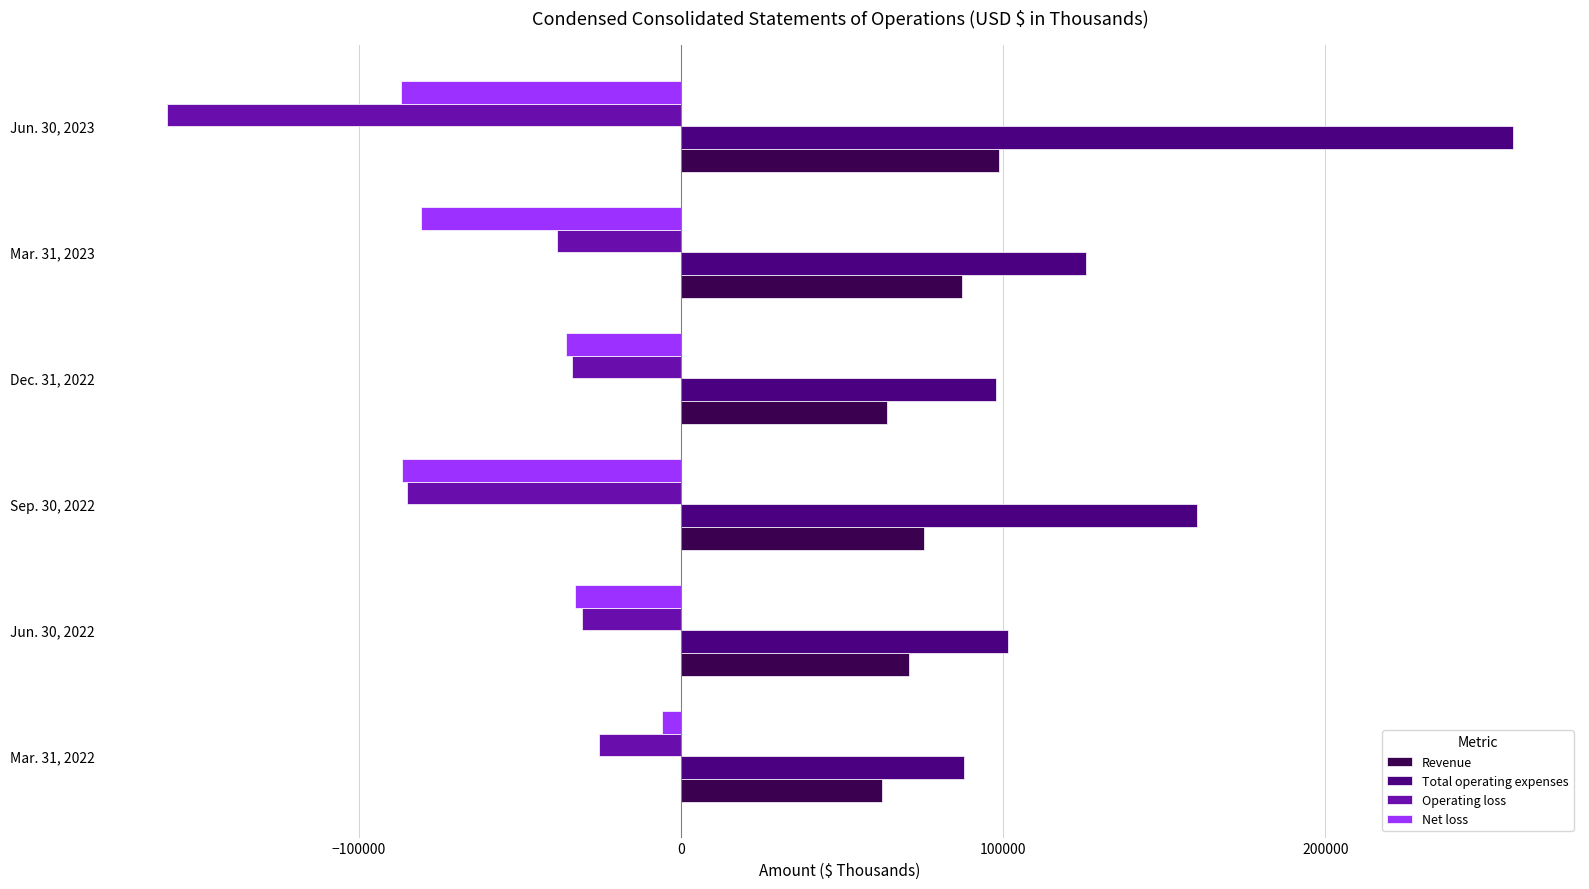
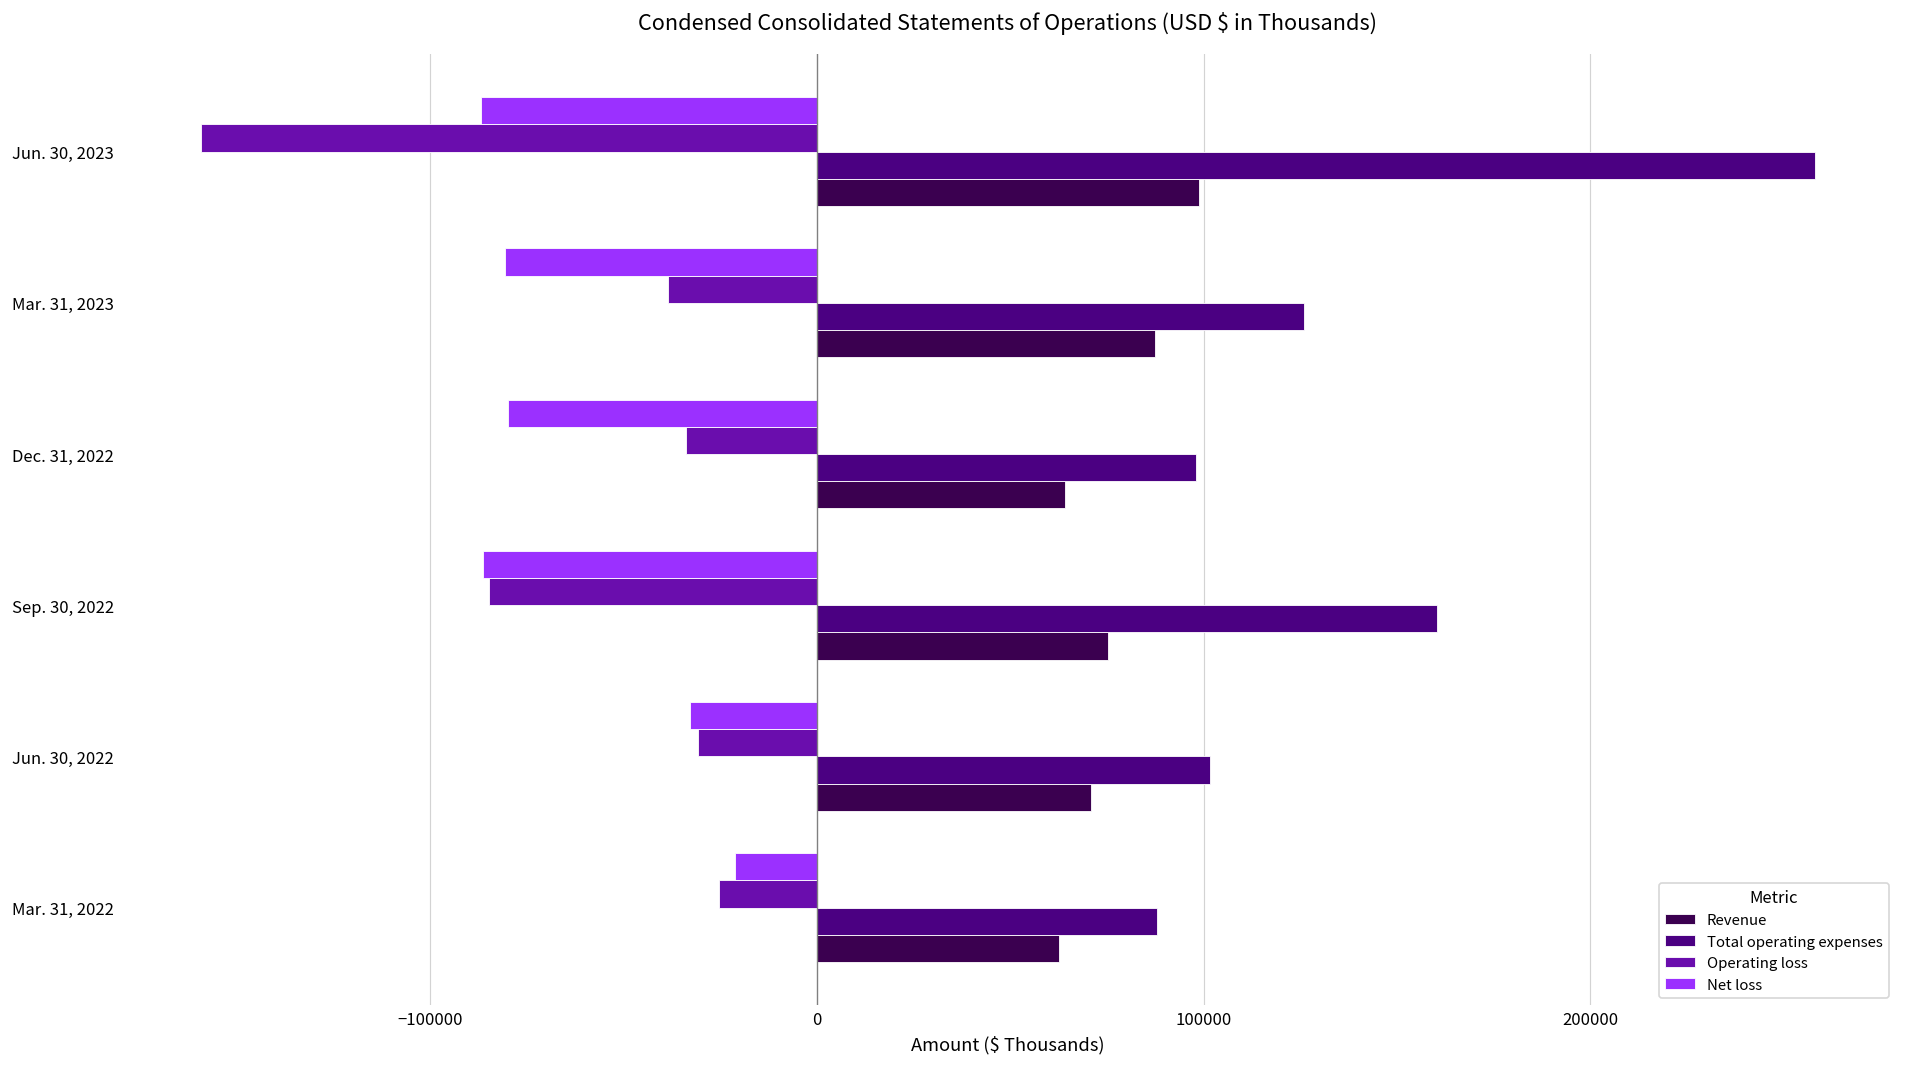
  {
    "Net loss": {
      "Jun. 30, 2023": -87000,
      "Mar. 31, 2023": -81000,
-     "Dec. 31, 2022": -35000,
+     "Dec. 31, 2022": -80000,
      "Sep. 30, 2022": -86000,
      "Jun. 30, 2022": -33000,
-     "Mar. 31, 2022": -6000
+     "Mar. 31, 2022": -21000
    }
  }
